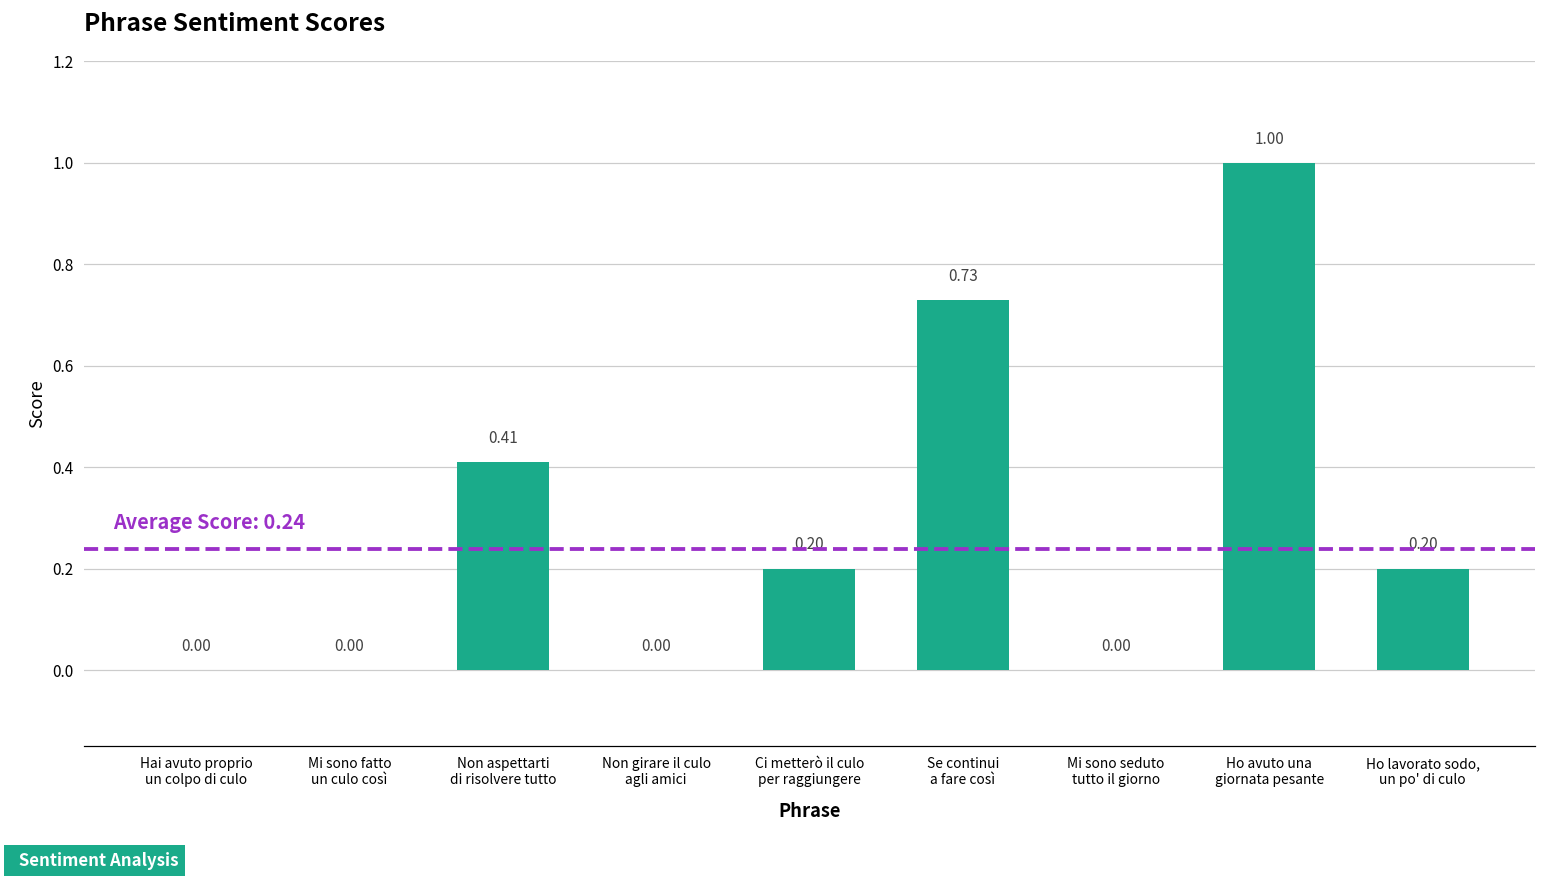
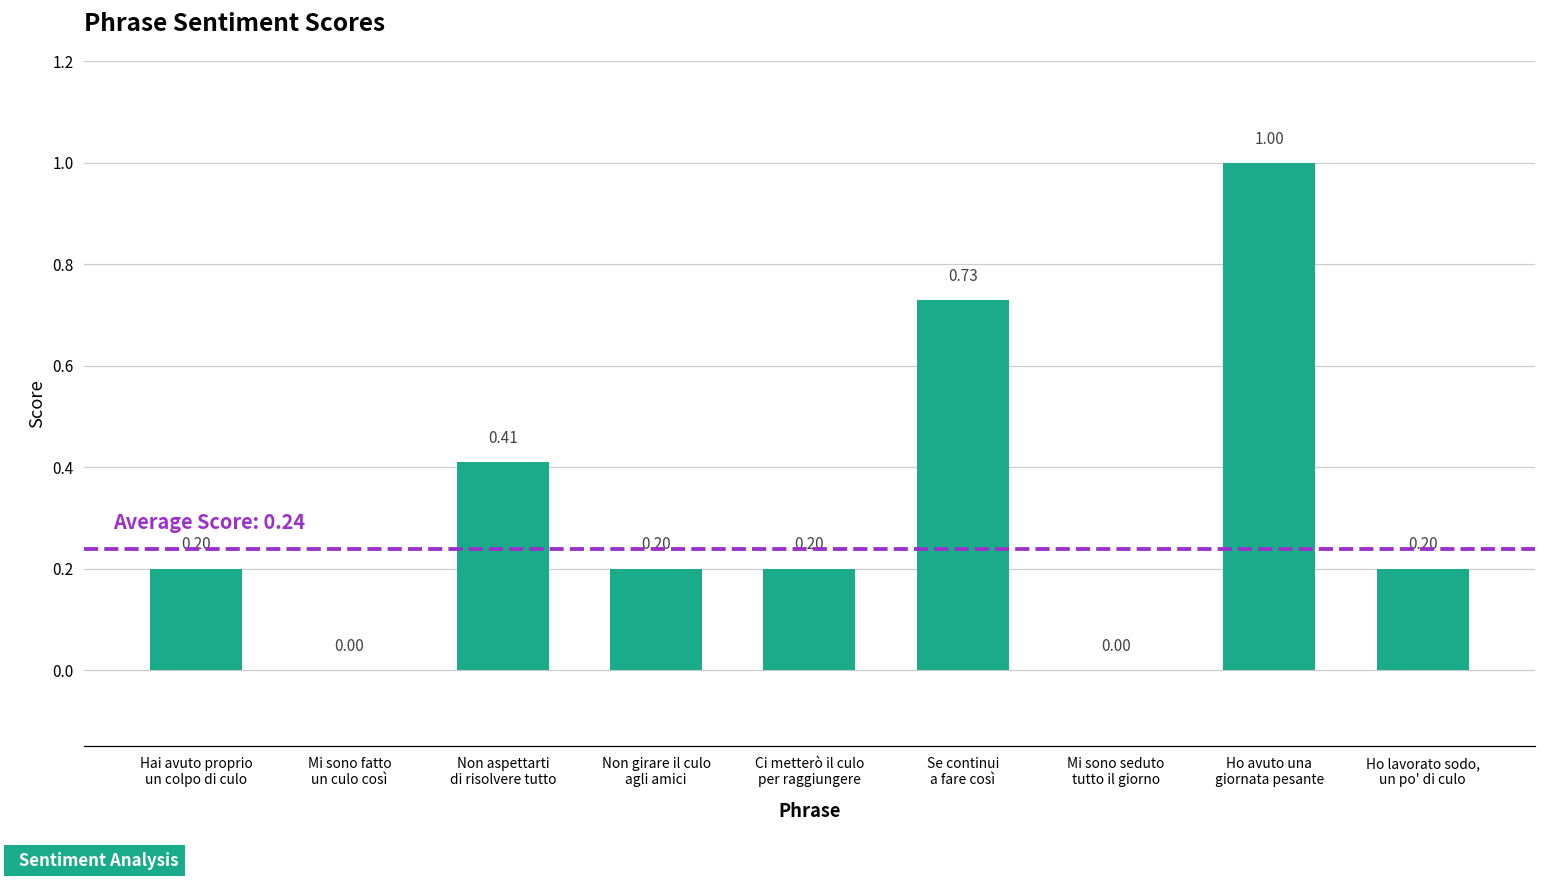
  {
-   "Hai avuto proprio un colpo di culo": 0.00,
+   "Hai avuto proprio un colpo di culo": 0.20,
    "Mi sono fatto un culo così": 0.00,
    "Non aspettarti di risolvere tutto": 0.41,
-   "Non girare il culo agli amici": 0.00,
+   "Non girare il culo agli amici": 0.20,
    "Ci metterò il culo per raggiungere": 0.20,
    "Se continui a fare così": 0.73,
    "Mi sono seduto tutto il giorno": 0.00,
    "Ho avuto una giornata pesante": 1.00,
    "Ho lavorato sodo, un po' di culo": 0.20
  }
